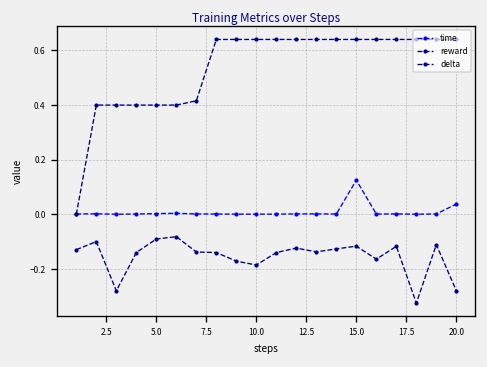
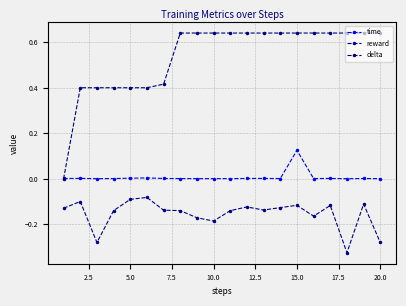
  {
    "time": {
      "5.0": 0.00,
      "10.0": 0.00,
      "15.0": 0.12,
-     "20.0": 0.04
+     "20.0": 0.00
    }
  }
